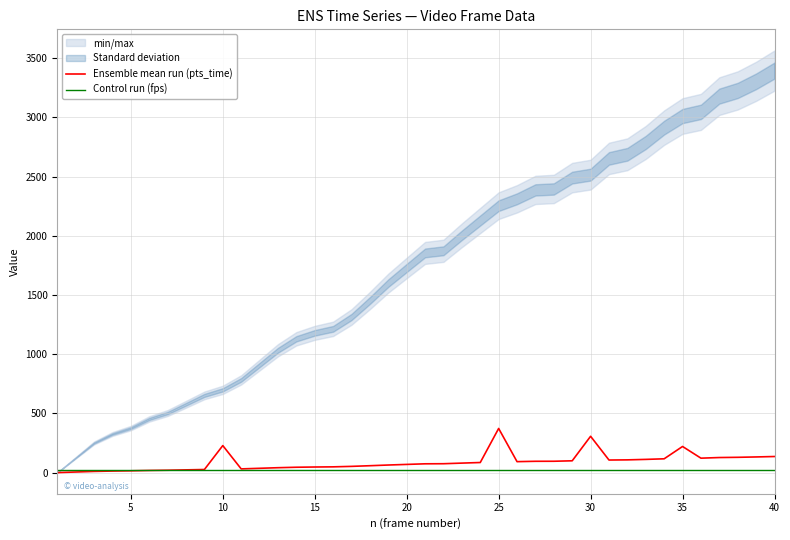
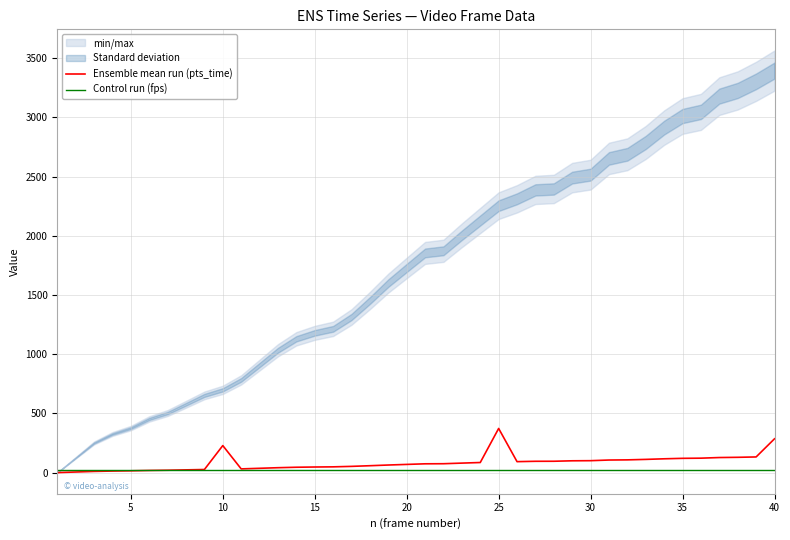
  {
    "Ensemble mean run (pts_time)": {
      "10": 230,
      "15": 50,
      "20": 70,
      "25": 370,
-     "30": 310,
-     "35": 220,
-     "40": 140
+     "30": 100,
+     "35": 120,
+     "40": 290
    },
    "Control run (fps)": {
      "10": 30,
      "15": 30,
      "20": 30,
      "25": 30,
      "30": 30,
      "35": 30,
      "40": 30
    }
  }
